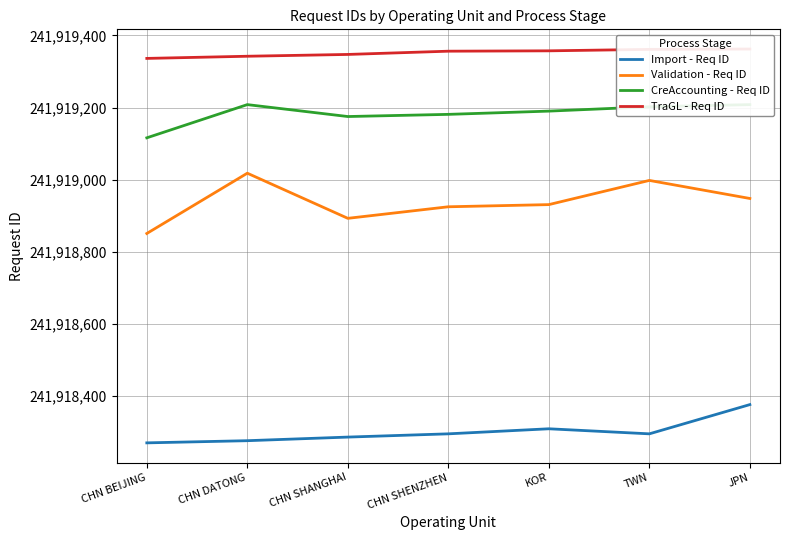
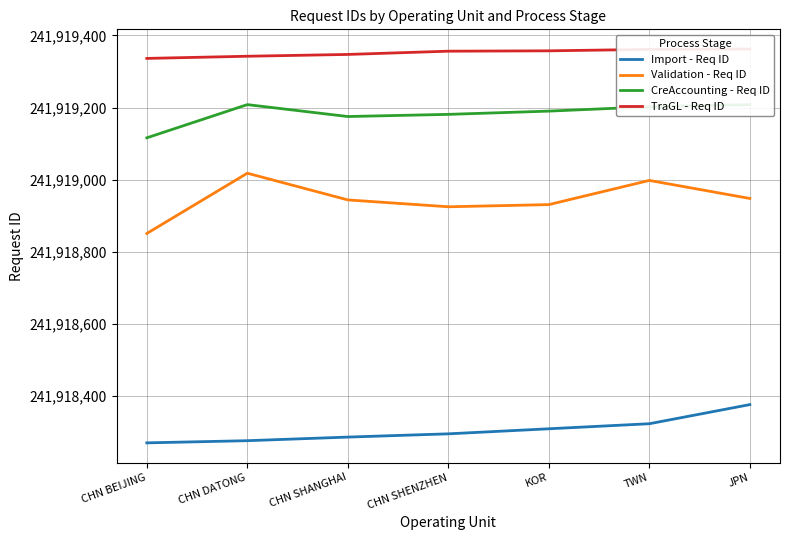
  {
    "Import - Req ID": {
      "CHN BEIJING": "241,918,270",
      "CHN DATONG": "241,918,280",
      "CHN SHANGHAI": "241,918,290",
      "CHN SHENZHEN": "241,918,300",
      "KOR": "241,918,310",
-     "TWN": "241,918,300",
+     "TWN": "241,918,320",
      "JPN": "241,918,380"
    },
    "Validation - Req ID": {
      "CHN BEIJING": "241,918,850",
      "CHN DATONG": "241,919,020",
-     "CHN SHANGHAI": "241,918,890",
+     "CHN SHANGHAI": "241,918,940",
      "CHN SHENZHEN": "241,918,930",
      "KOR": "241,918,930",
      "TWN": "241,919,000",
      "JPN": "241,918,950"
    },
    "CreAccounting - Req ID": {
      "CHN BEIJING": "241,919,120",
      "CHN DATONG": "241,919,210",
      "CHN SHANGHAI": "241,919,180",
      "CHN SHENZHEN": "241,919,180",
      "KOR": "241,919,190"
    },
    "TraGL - Req ID": {
      "CHN BEIJING": "241,919,340",
      "CHN DATONG": "241,919,340",
      "CHN SHANGHAI": "241,919,350",
      "CHN SHENZHEN": "241,919,360",
      "KOR": "241,919,360"
    }
  }
